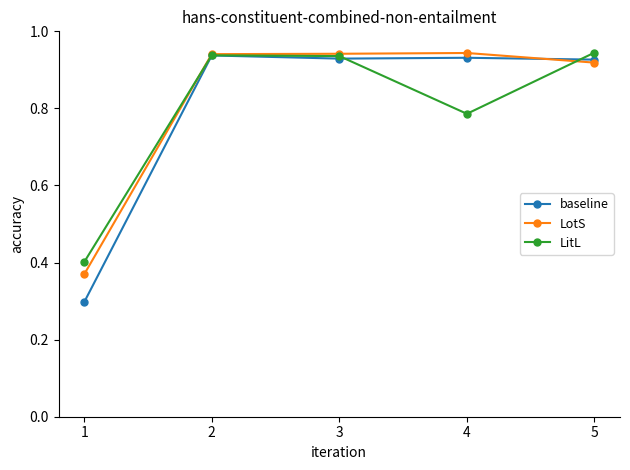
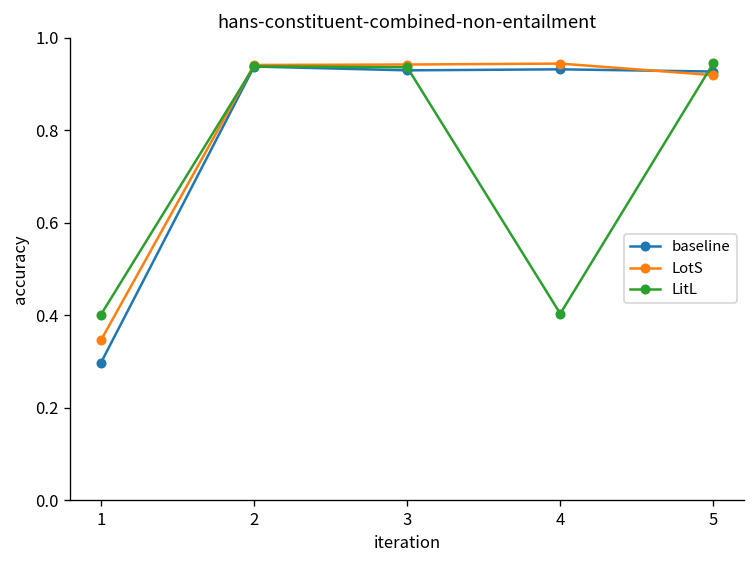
  {
    "baseline": {
      "1": 0.30,
      "4": 0.93,
      "5": 0.93
    },
    "LotS": {
-     "1": 0.37,
+     "1": 0.35,
      "4": 0.94,
      "5": 0.92
    },
    "LitL": {
      "1": 0.40,
-     "4": 0.79,
+     "4": 0.40,
      "5": 0.94
    }
  }
